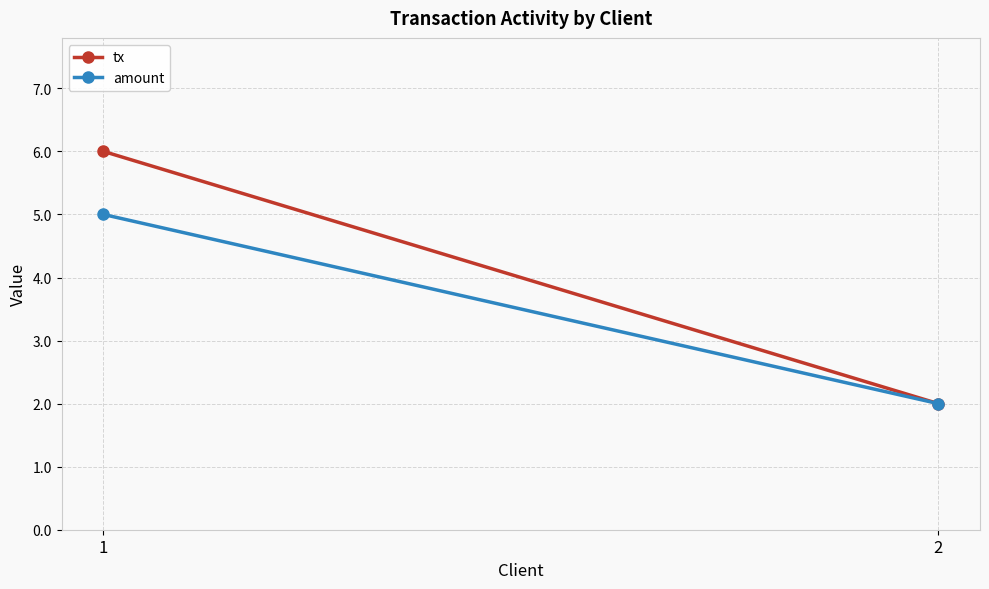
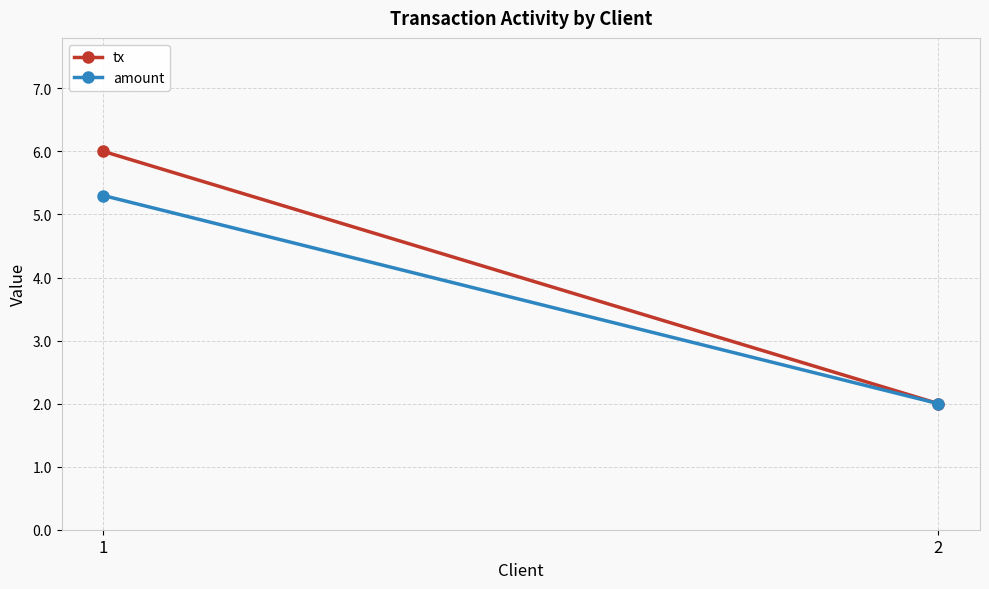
  {
    "tx": {
      "1": 6.0
    },
    "amount": {
-     "1": 5.0
+     "1": 5.3
    }
  }
